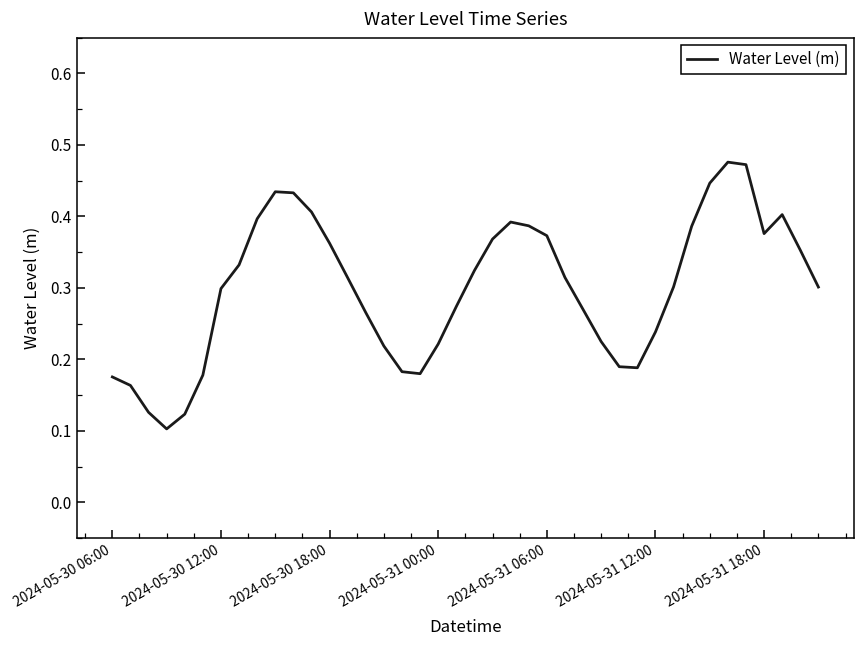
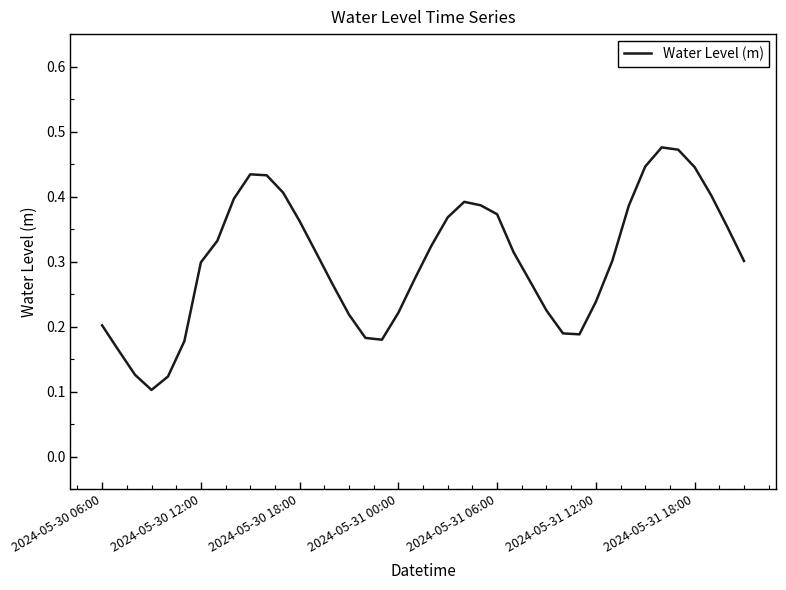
  {
-   "2024-05-30 06:00": 0.18,
+   "2024-05-30 06:00": 0.20,
    "2024-05-30 12:00": 0.30,
    "2024-05-30 18:00": 0.36,
    "2024-05-31 00:00": 0.22,
    "2024-05-31 06:00": 0.37,
    "2024-05-31 12:00": 0.24,
-   "2024-05-31 18:00": 0.38
+   "2024-05-31 18:00": 0.45
  }
